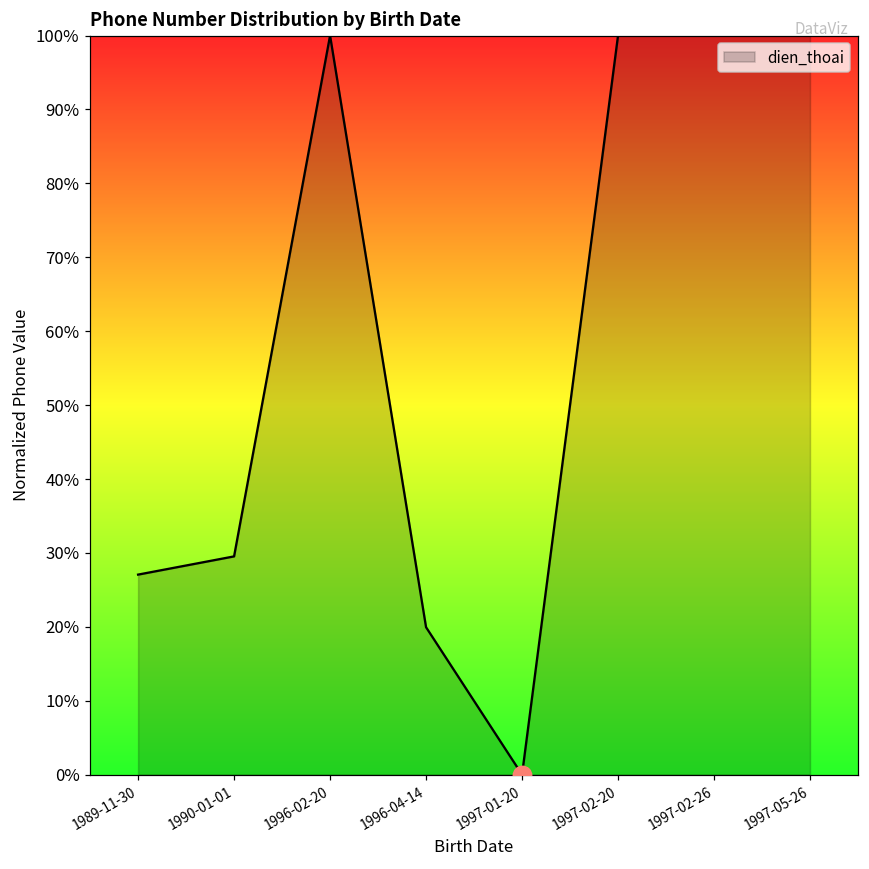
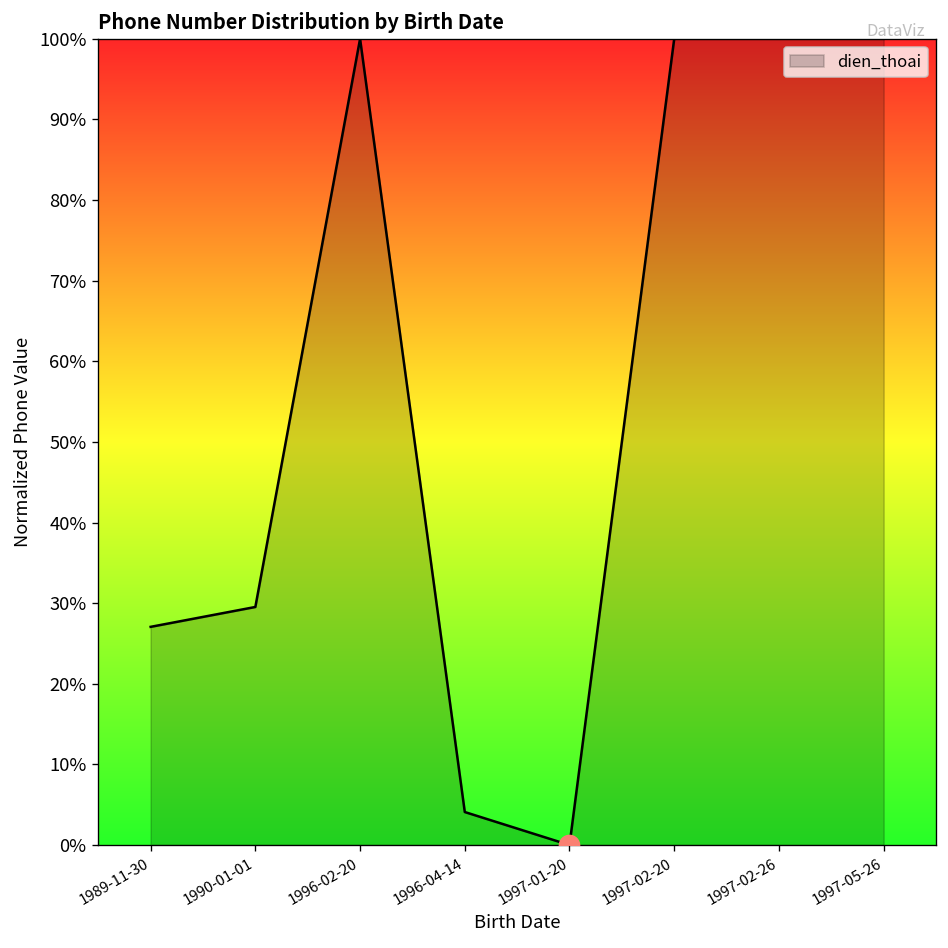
  {
    "dien_thoai": {
      "1989-11-30": "27%",
      "1990-01-01": "30%",
      "1996-02-20": "100%",
-     "1996-04-14": "20%",
+     "1996-04-14": "4%",
      "1997-02-20": "100%",
      "1997-02-26": "100%",
      "1997-05-26": "100%"
    }
  }
